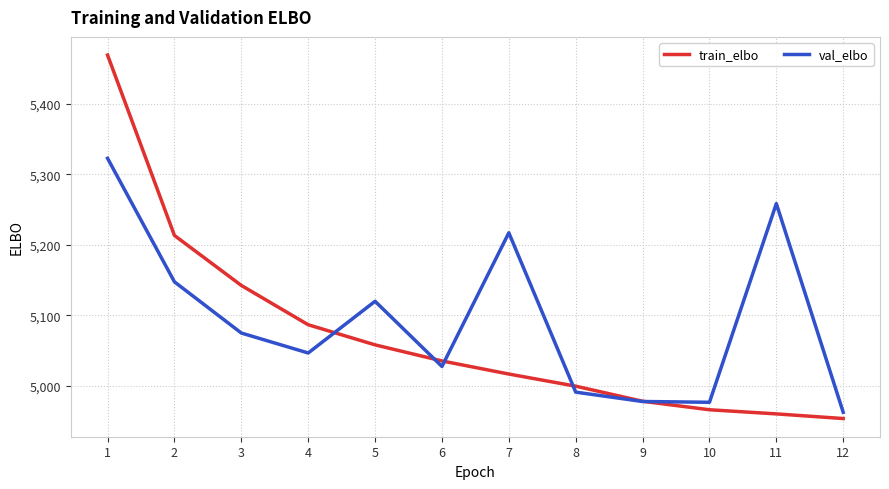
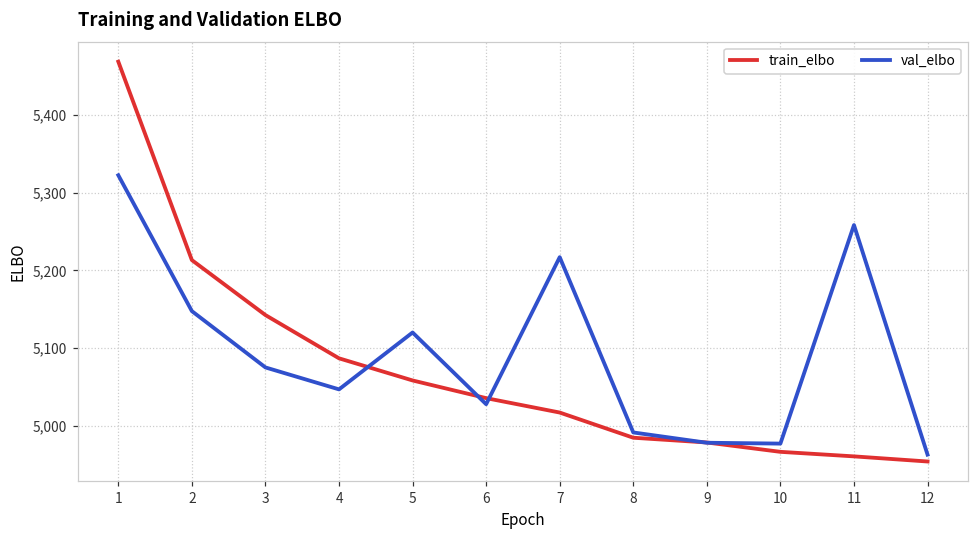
  {
    "train_elbo": {
      "1": "5,470",
      "2": "5,210",
      "3": "5,140",
      "4": "5,090",
      "5": "5,060",
      "6": "5,040",
      "7": "5,020",
-     "8": "5,000",
+     "8": "4,980",
      "10": "4,970",
      "11": "4,960",
      "12": "4,950"
    },
    "val_elbo": {
      "1": "5,320",
      "2": "5,150",
      "3": "5,070",
      "4": "5,050",
      "5": "5,120",
      "6": "5,030",
      "7": "5,220",
      "8": "4,990",
      "10": "4,980",
      "11": "5,260",
      "12": "4,960"
    }
  }
